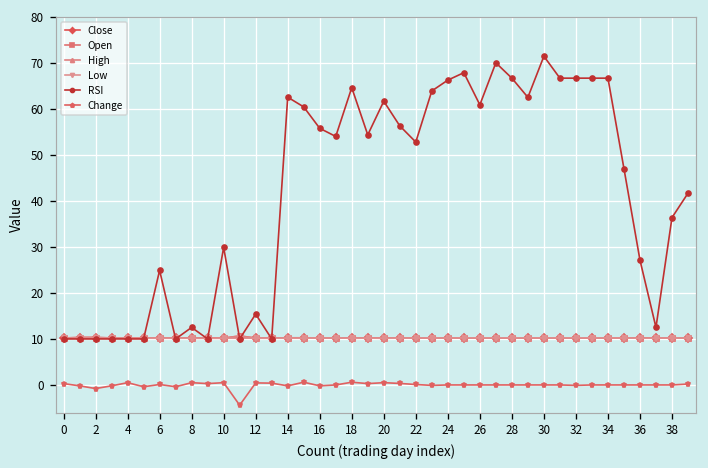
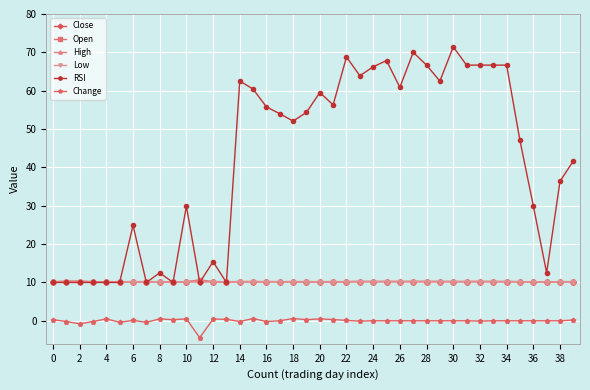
  {
    "RSI": {
      "6": 25,
      "8": 13,
      "10": 30,
      "12": 15,
      "14": 63,
      "16": 56,
-     "18": 65,
-     "20": 62,
-     "22": 53,
+     "18": 52,
+     "20": 60,
+     "22": 69,
      "24": 66,
      "26": 61,
      "28": 67,
      "30": 71,
      "32": 67,
      "34": 67,
-     "36": 27,
+     "36": 30,
      "38": 36
    }
  }
